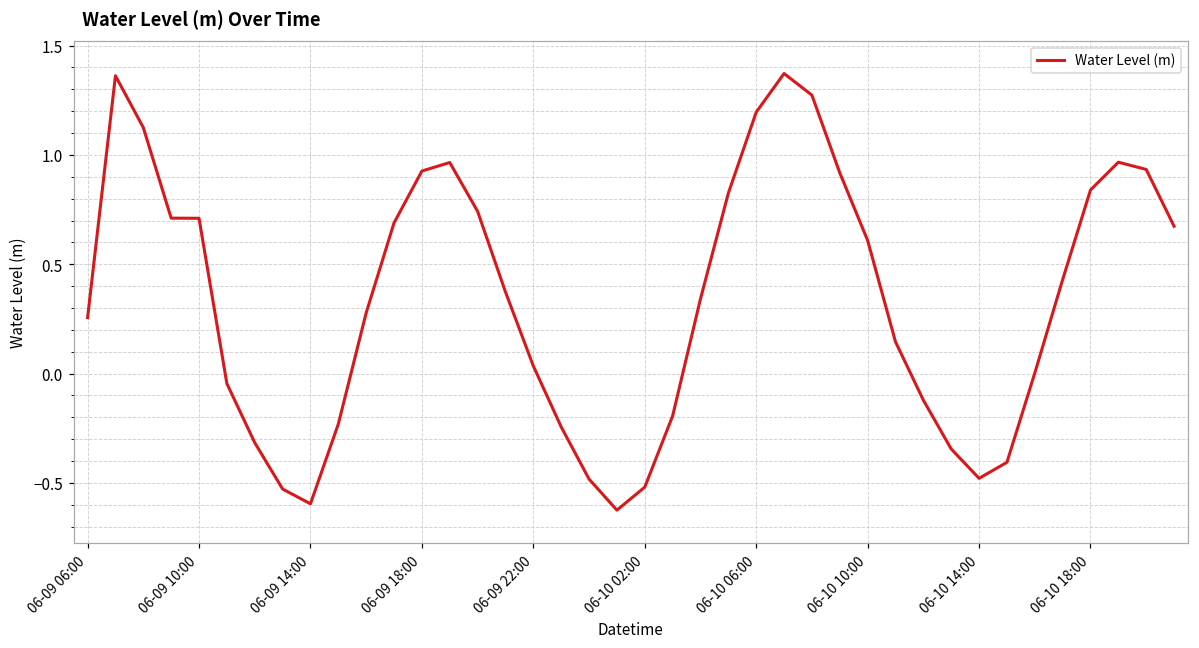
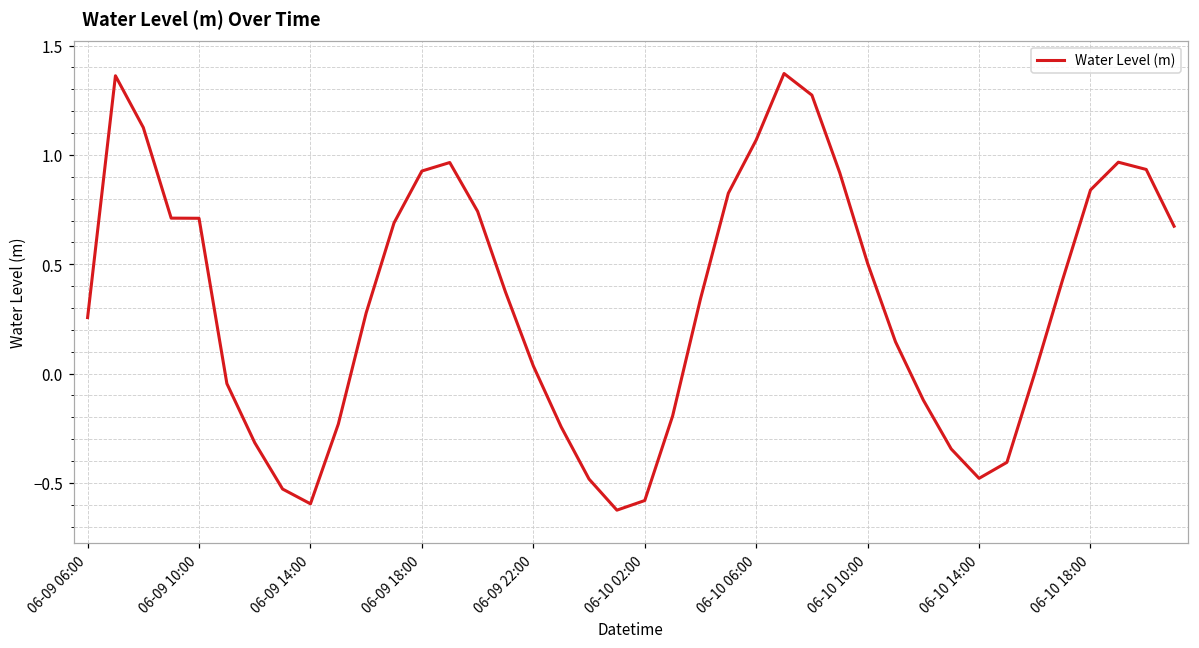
  {
    "06-09 06:00": 0.26,
    "06-09 10:00": 0.71,
    "06-09 14:00": -0.60,
    "06-09 18:00": 0.93,
    "06-09 22:00": 0.04,
-   "06-10 02:00": -0.52,
-   "06-10 06:00": 1.20,
-   "06-10 10:00": 0.61,
+   "06-10 02:00": -0.58,
+   "06-10 06:00": 1.07,
+   "06-10 10:00": 0.50,
    "06-10 14:00": -0.48,
    "06-10 18:00": 0.84
  }
